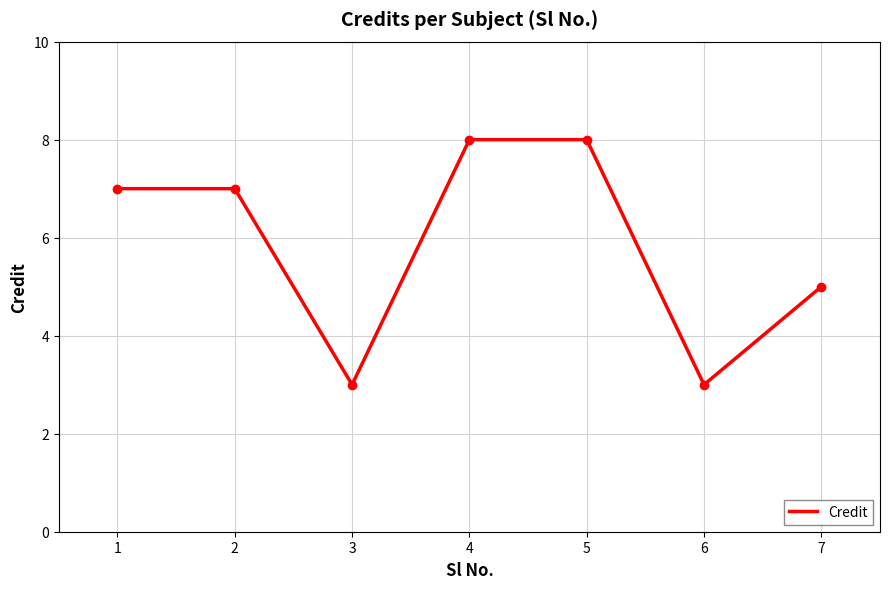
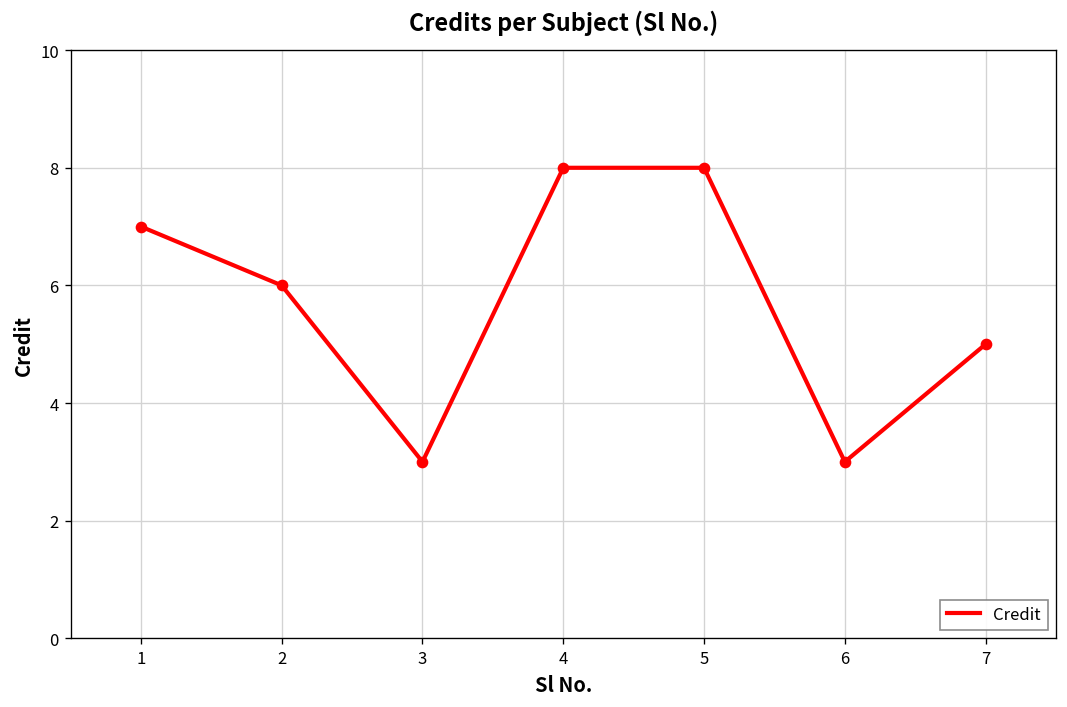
  {
    "1": 7,
-   "2": 7,
+   "2": 6,
    "3": 3,
    "4": 8,
    "5": 8,
    "6": 3,
    "7": 5
  }
